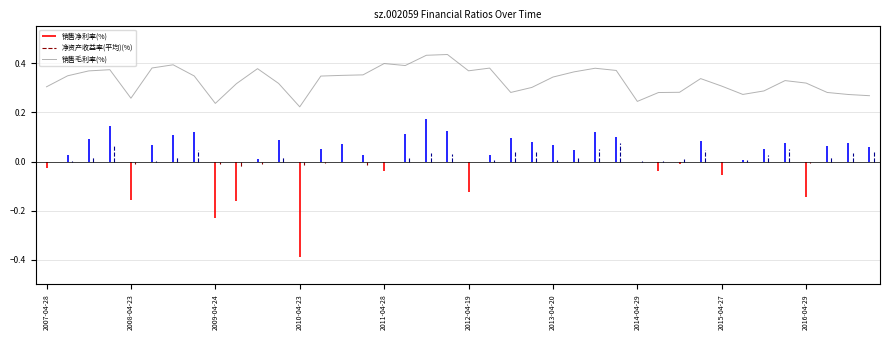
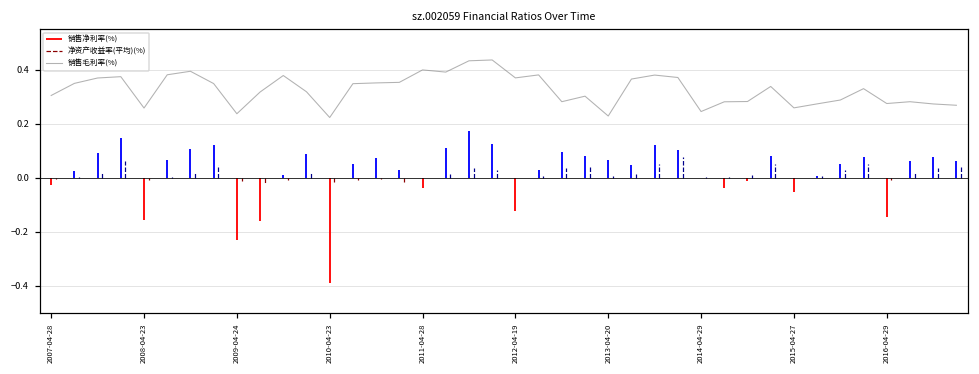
  {
    "2007-04-28": 0.30,
    "2008-04-23": 0.26,
    "2009-04-24": 0.24,
    "2010-04-23": 0.22,
    "2011-04-28": 0.40,
    "2012-04-19": 0.37,
-   "2013-04-20": 0.34,
+   "2013-04-20": 0.23,
    "2014-04-29": 0.24,
-   "2015-04-27": 0.31,
-   "2016-04-29": 0.32
+   "2015-04-27": 0.26,
+   "2016-04-29": 0.27
  }
